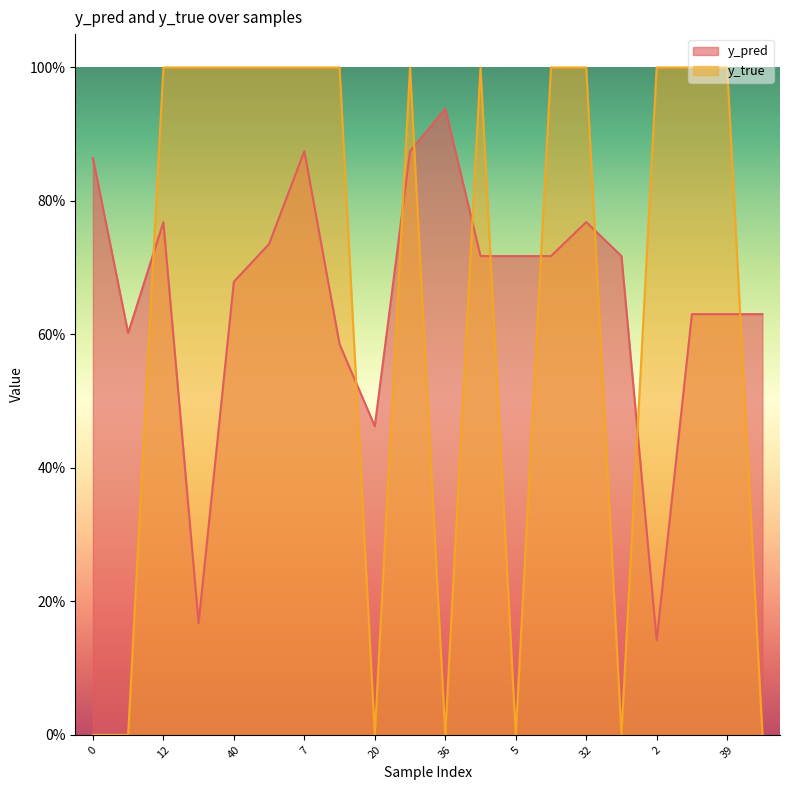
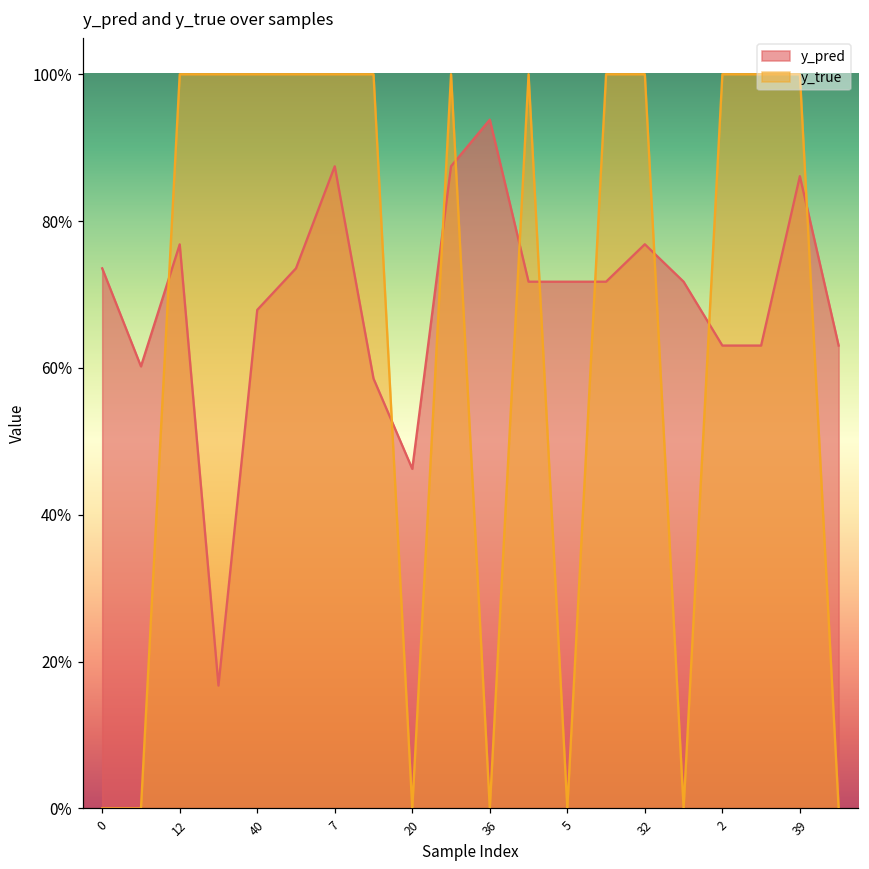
  {
    "y_pred": {
-     "0": "86%",
+     "0": "74%",
      "12": "77%",
      "40": "68%",
      "20": "46%",
      "36": "94%",
      "32": "77%",
-     "2": "14%",
-     "39": "63%"
+     "2": "63%",
+     "39": "86%"
    },
    "y_true": {
      "0": "0%",
      "12": "100%",
      "40": "100%",
      "20": "0%",
      "36": "0%",
      "32": "100%",
      "2": "100%"
    }
  }
